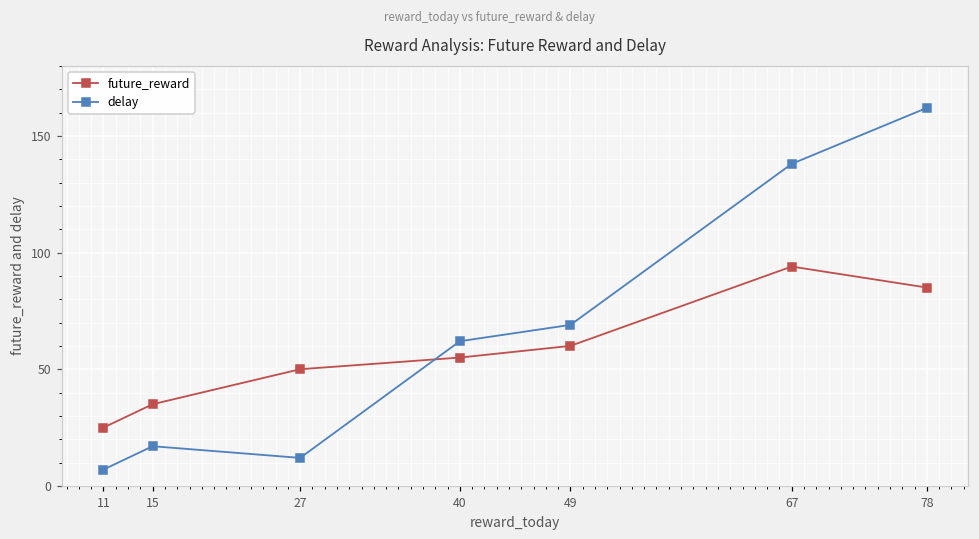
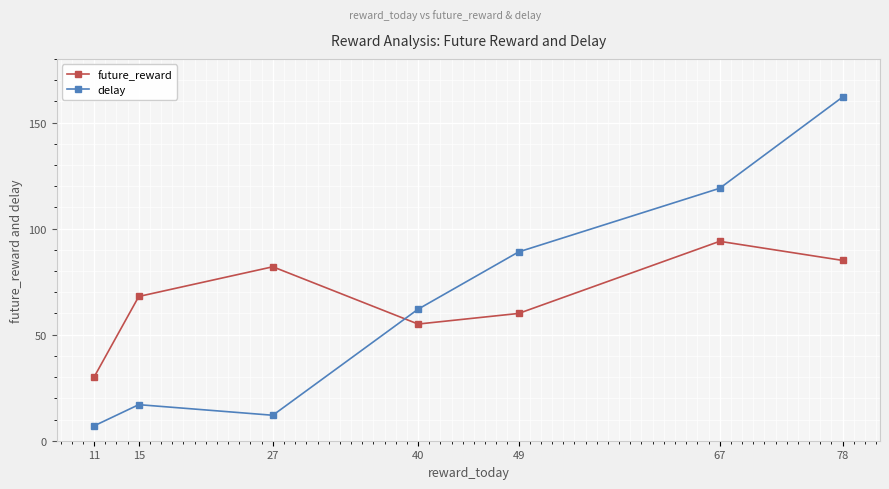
  {
    "future_reward": {
-     "11": 25,
-     "15": 35,
-     "27": 50,
+     "11": 30,
+     "15": 68,
+     "27": 82,
      "40": 55,
      "49": 60,
      "67": 94,
      "78": 85
    },
    "delay": {
      "11": 7,
      "15": 17,
      "27": 12,
      "40": 62,
-     "49": 69,
-     "67": 138,
+     "49": 89,
+     "67": 119,
      "78": 162
    }
  }
